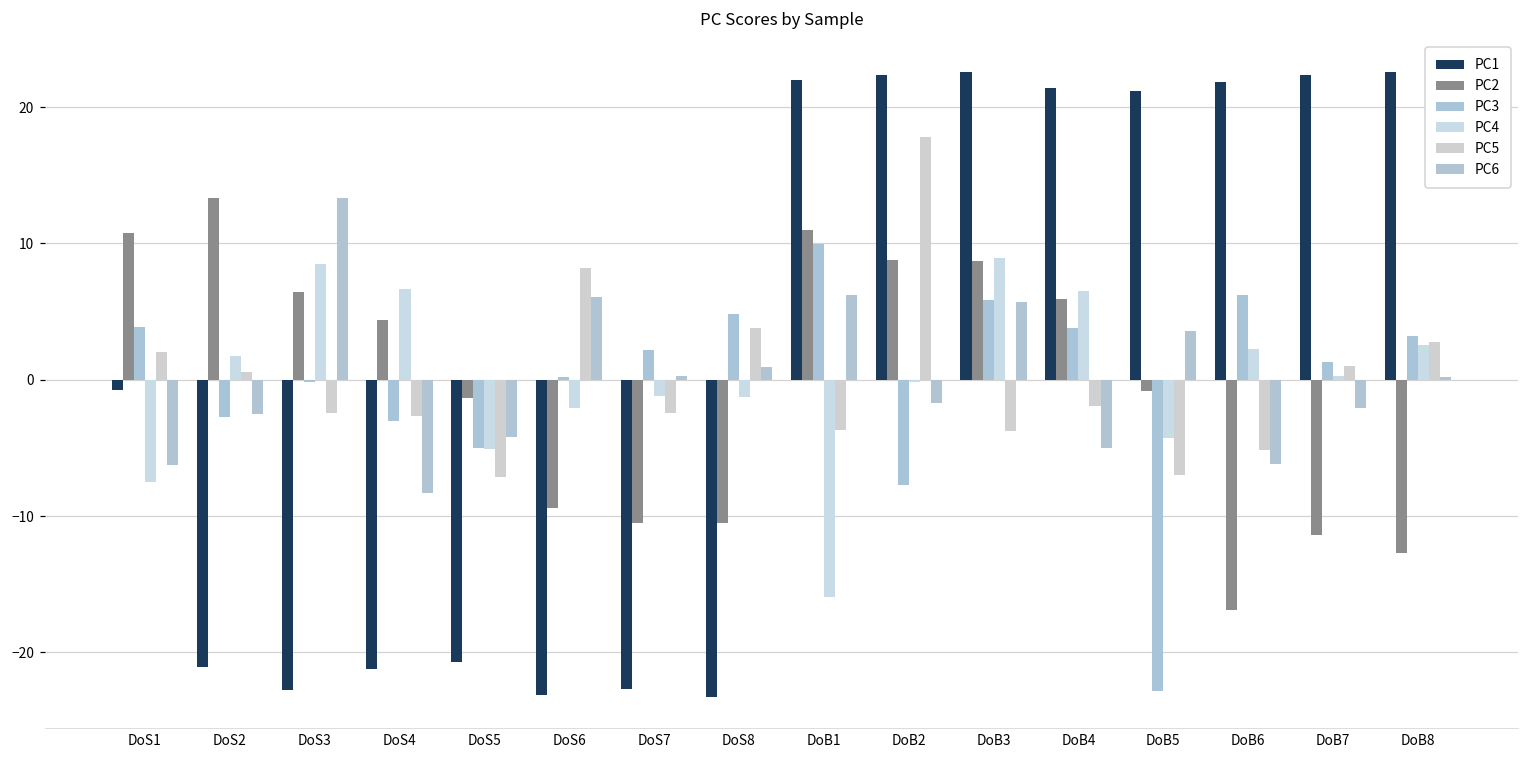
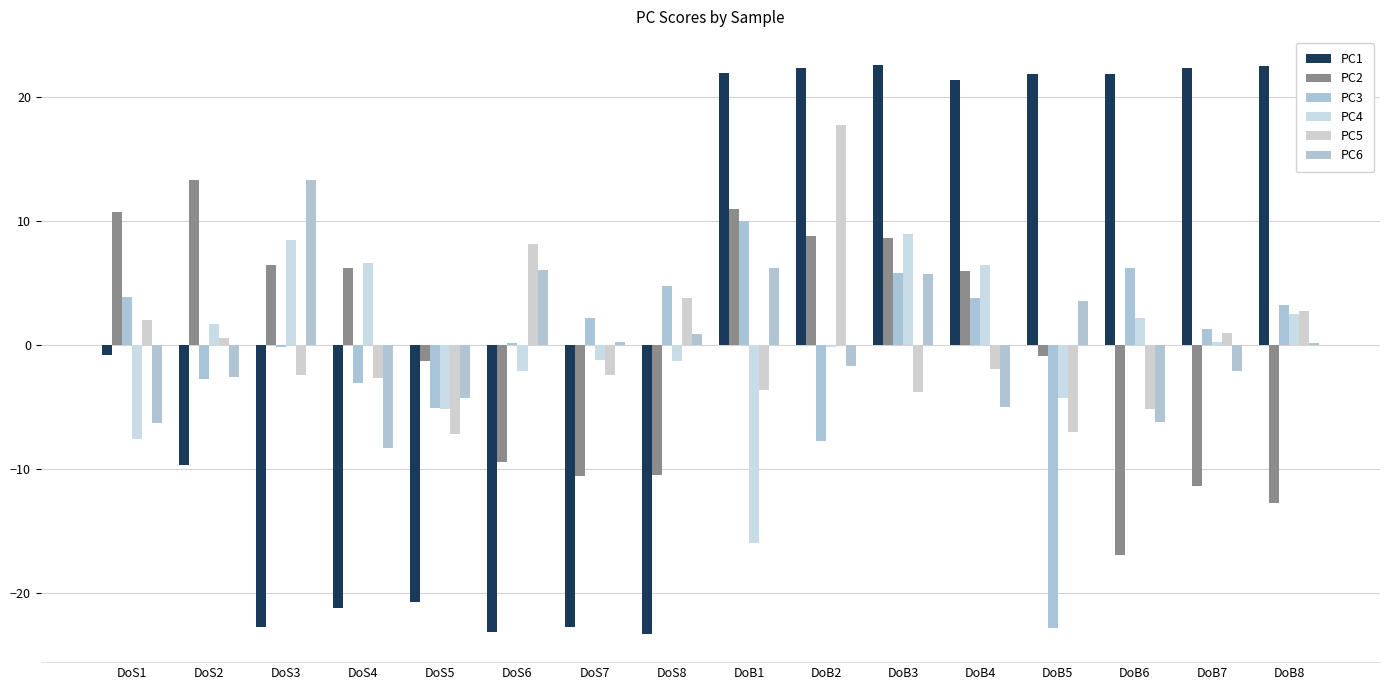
  {
    "PC1": {
      "DoS1": -0.8,
-     "DoS2": -21.1,
+     "DoS2": -9.7,
      "DoS3": -22.7,
      "DoS4": -21.2,
      "DoS5": -20.7,
      "DoS6": -23.1,
      "DoS7": -22.7,
      "DoS8": -23.3,
      "DoB1": 22.0,
      "DoB2": 22.4,
      "DoB3": 22.6,
      "DoB4": 21.4,
-     "DoB5": 21.2,
+     "DoB5": 21.9,
      "DoB6": 21.9,
      "DoB7": 22.4,
      "DoB8": 22.5
    },
    "PC2": {
      "DoS1": 10.8,
      "DoS2": 13.3,
      "DoS3": 6.5,
-     "DoS4": 4.4,
+     "DoS4": 6.2,
      "DoS5": -1.3,
      "DoS6": -9.4,
      "DoS7": -10.5,
      "DoS8": -10.5,
      "DoB1": 11.0,
      "DoB2": 8.8,
      "DoB3": 8.7,
      "DoB4": 6.0,
      "DoB5": -0.8,
      "DoB6": -16.9,
      "DoB7": -11.4,
      "DoB8": -12.7
    }
  }
